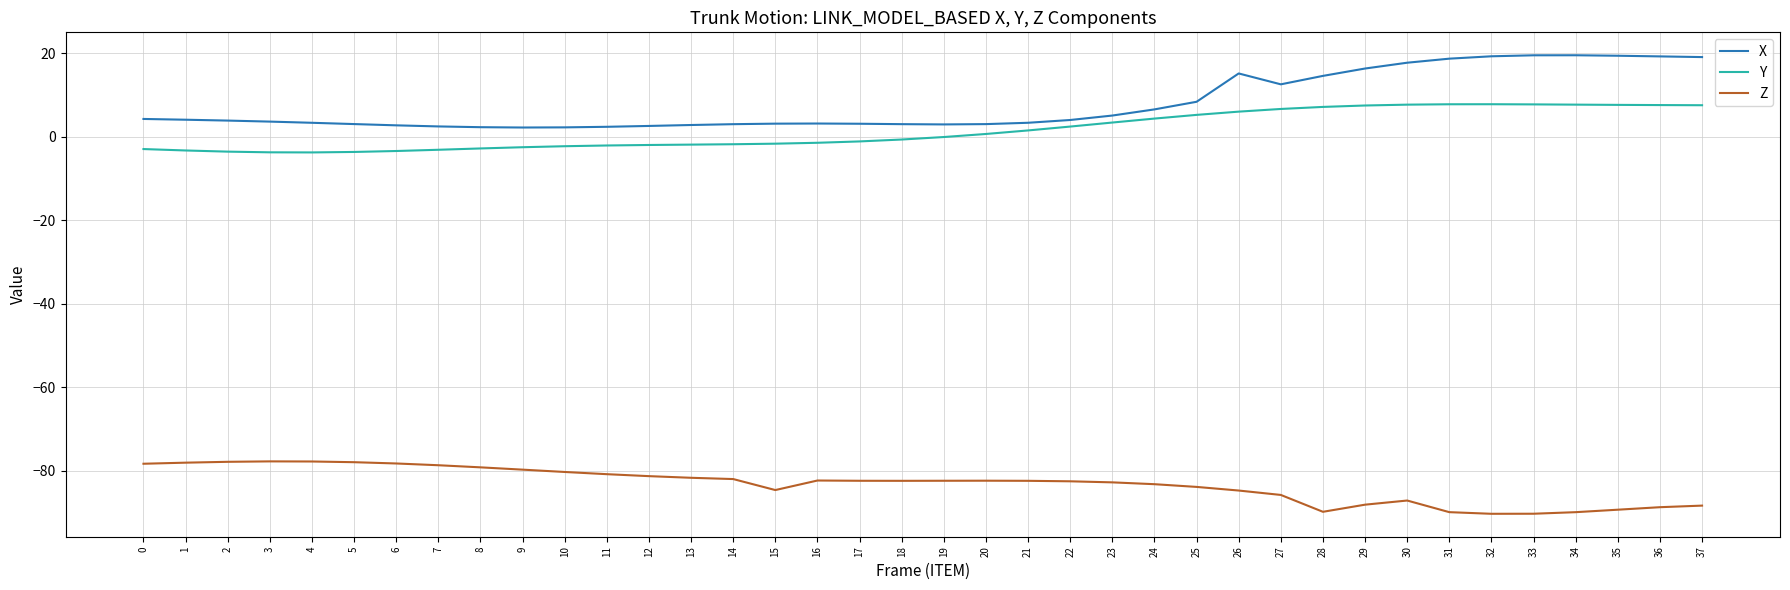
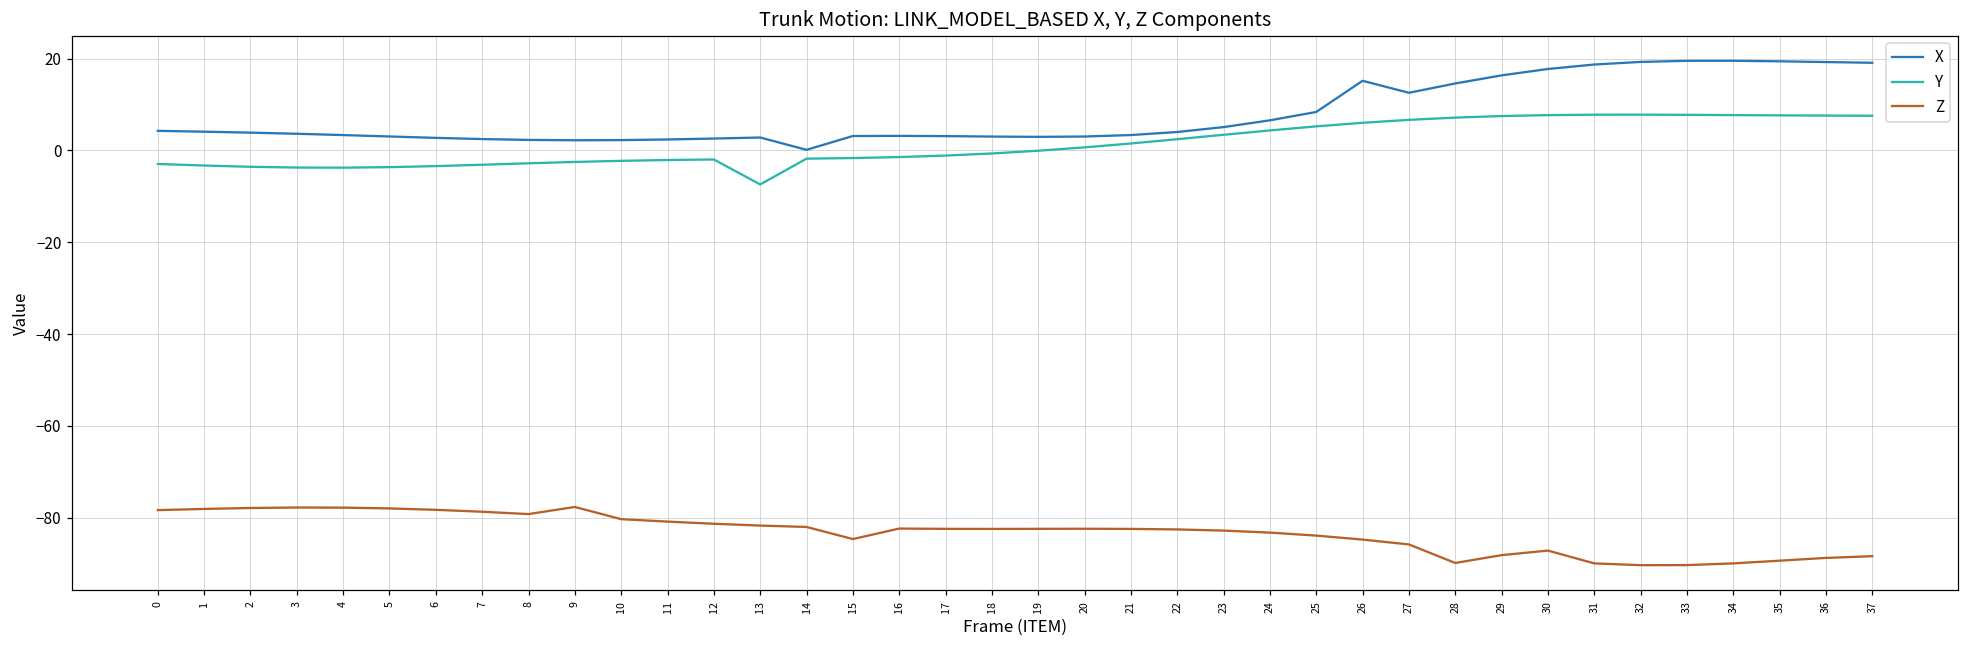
  {
    "X": {
      "0": 4,
      "1": 4,
      "2": 4,
      "3": 4,
      "4": 3,
      "5": 3,
      "6": 3,
      "7": 2,
      "8": 2,
      "9": 2,
      "10": 2,
      "11": 2,
      "12": 3,
      "13": 3,
-     "14": 3,
+     "14": 0,
      "15": 3,
      "16": 3,
      "17": 3,
      "18": 3,
      "19": 3,
      "20": 3,
      "21": 3,
      "22": 4,
      "23": 5,
      "24": 7,
      "25": 8,
      "26": 15,
      "27": 13,
      "28": 15,
      "29": 16,
      "30": 18,
      "31": 19,
      "32": 19,
      "33": 20,
      "34": 20,
      "35": 19,
      "36": 19,
      "37": 19
    },
    "Y": {
      "0": -3,
      "1": -3,
      "2": -4,
      "3": -4,
      "4": -4,
      "5": -4,
      "6": -3,
      "7": -3,
      "8": -3,
      "9": -3,
      "10": -2,
      "11": -2,
      "12": -2,
-     "13": -2,
+     "13": -7,
      "14": -2,
      "15": -2,
      "16": -1,
      "17": -1,
      "18": -1,
      "19": 0,
      "20": 1,
      "21": 2,
      "22": 2,
      "23": 3,
      "24": 4,
      "25": 5,
      "26": 6,
      "27": 7,
      "28": 7,
      "29": 7,
      "30": 8,
      "31": 8,
      "32": 8,
      "33": 8,
      "34": 8,
      "35": 8,
      "36": 8,
      "37": 8
    },
    "Z": {
      "0": -78,
      "1": -78,
      "2": -78,
      "3": -78,
      "4": -78,
      "5": -78,
      "6": -78,
      "7": -79,
      "8": -79,
-     "9": -80,
+     "9": -78,
      "10": -80,
      "11": -81,
      "12": -81,
      "13": -82,
      "14": -82,
      "15": -85,
      "16": -82,
      "17": -82,
      "18": -82,
      "19": -82,
      "20": -82,
      "21": -82,
      "22": -83,
      "23": -83,
      "24": -83,
      "25": -84,
      "26": -85,
      "27": -86,
      "28": -90,
      "29": -88,
      "30": -87,
      "31": -90,
      "32": -90,
      "33": -90,
      "34": -90,
      "35": -89,
      "36": -89,
      "37": -88
    }
  }
